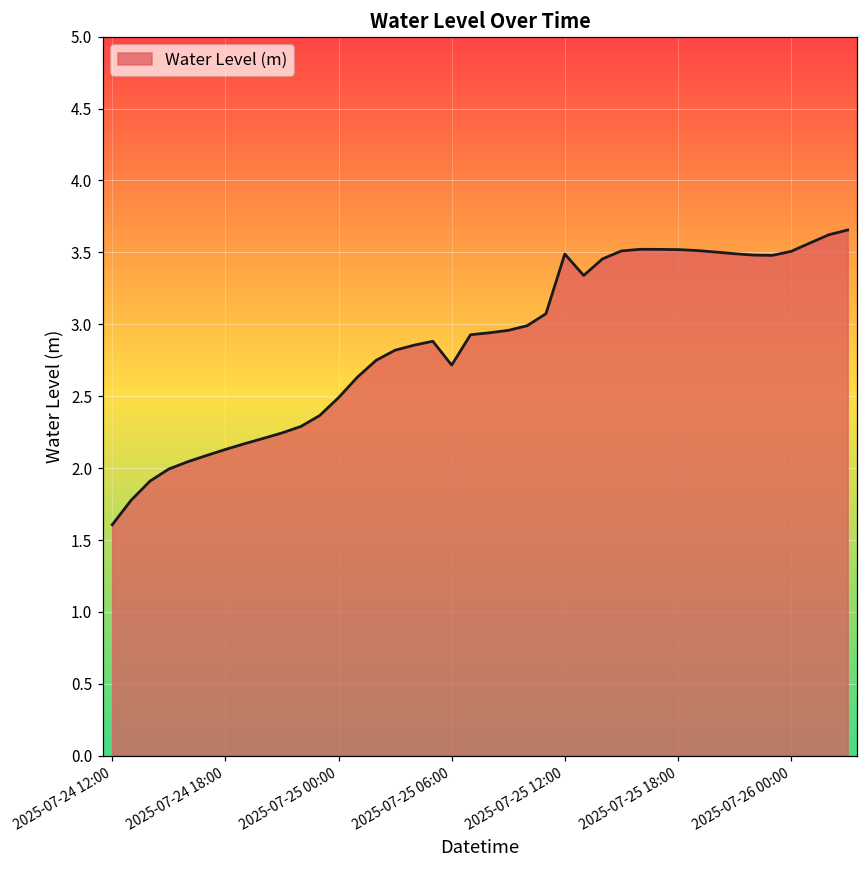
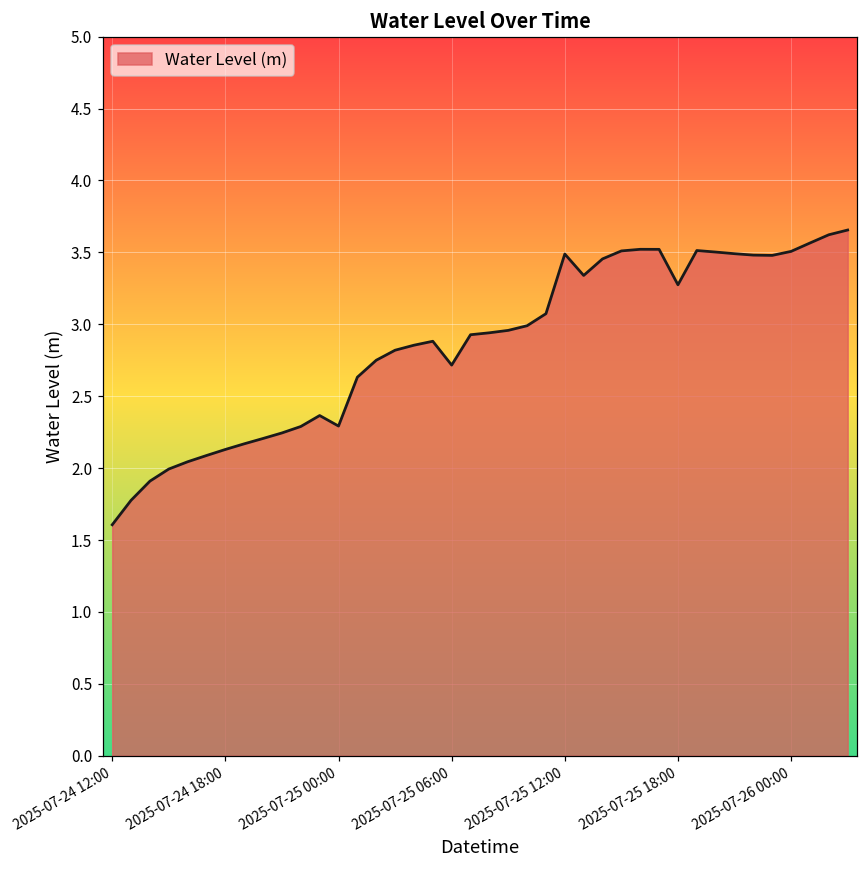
  {
    "2025-07-24 12:00": 1.61,
    "2025-07-24 18:00": 2.13,
-   "2025-07-25 00:00": 2.49,
+   "2025-07-25 00:00": 2.29,
    "2025-07-25 06:00": 2.72,
    "2025-07-25 12:00": 3.49,
-   "2025-07-25 18:00": 3.52,
+   "2025-07-25 18:00": 3.27,
    "2025-07-26 00:00": 3.51
  }
